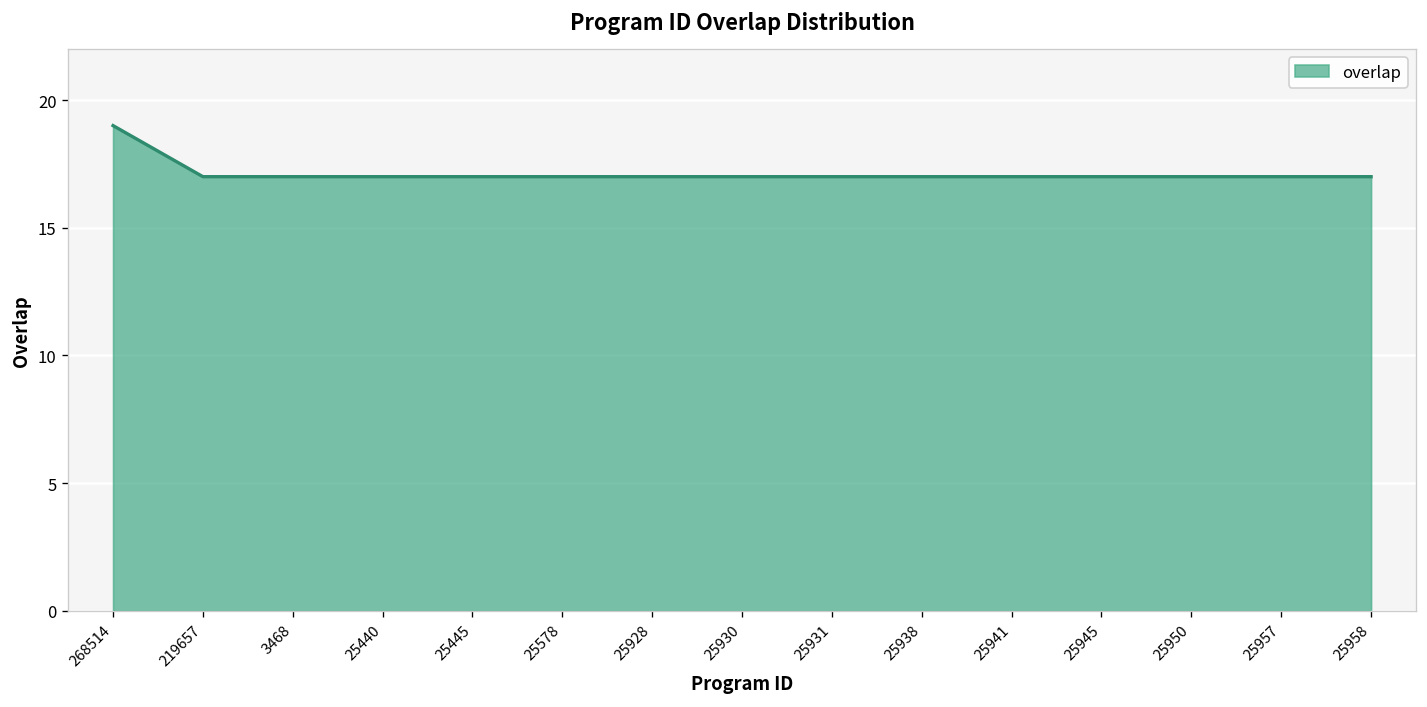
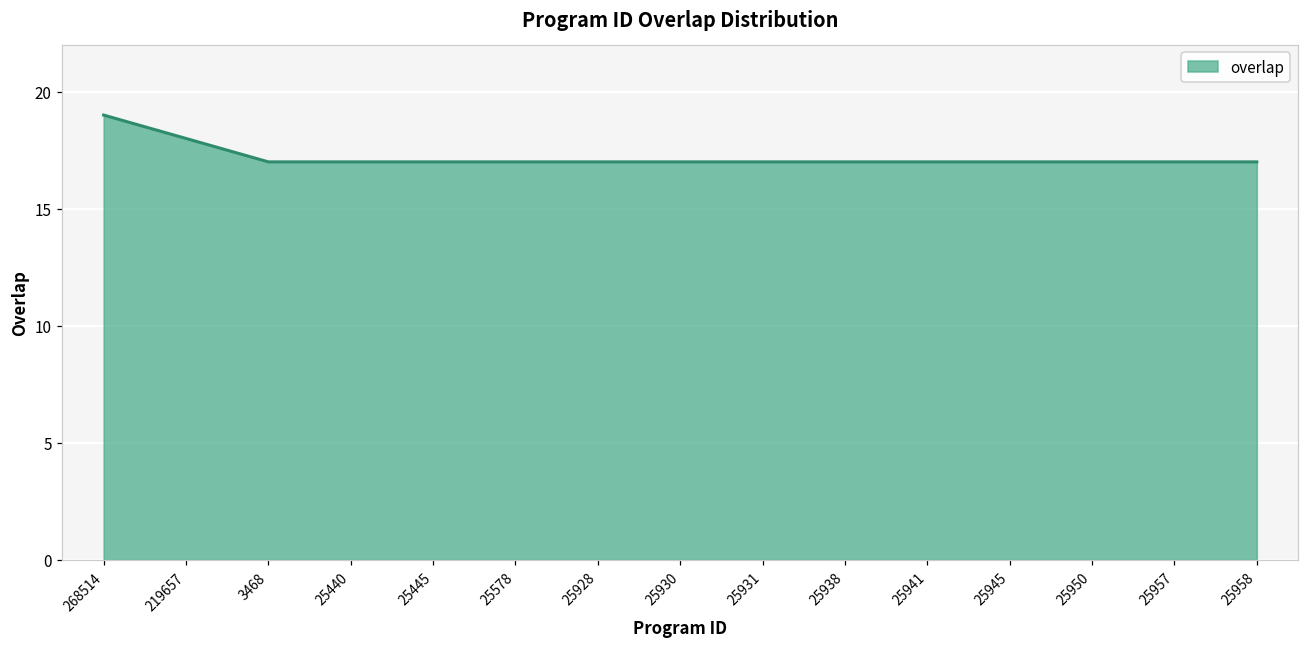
  {
    "268514": 19,
-   "219657": 17,
+   "219657": 18,
    "3468": 17,
    "25440": 17,
    "25445": 17,
    "25578": 17,
    "25928": 17,
    "25930": 17,
    "25931": 17,
    "25938": 17,
    "25941": 17,
    "25945": 17,
    "25950": 17,
    "25957": 17,
    "25958": 17
  }
